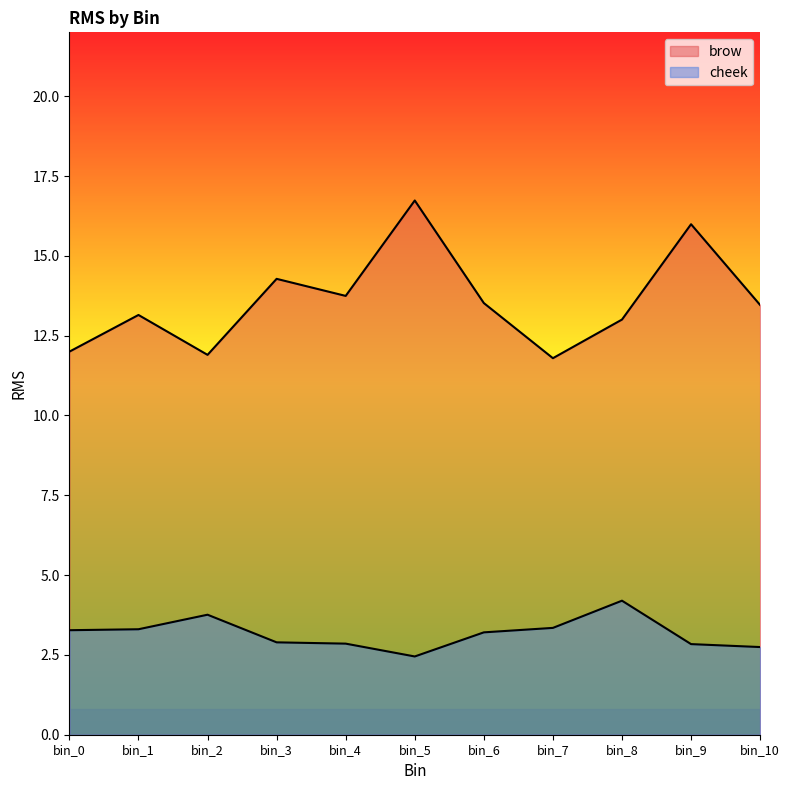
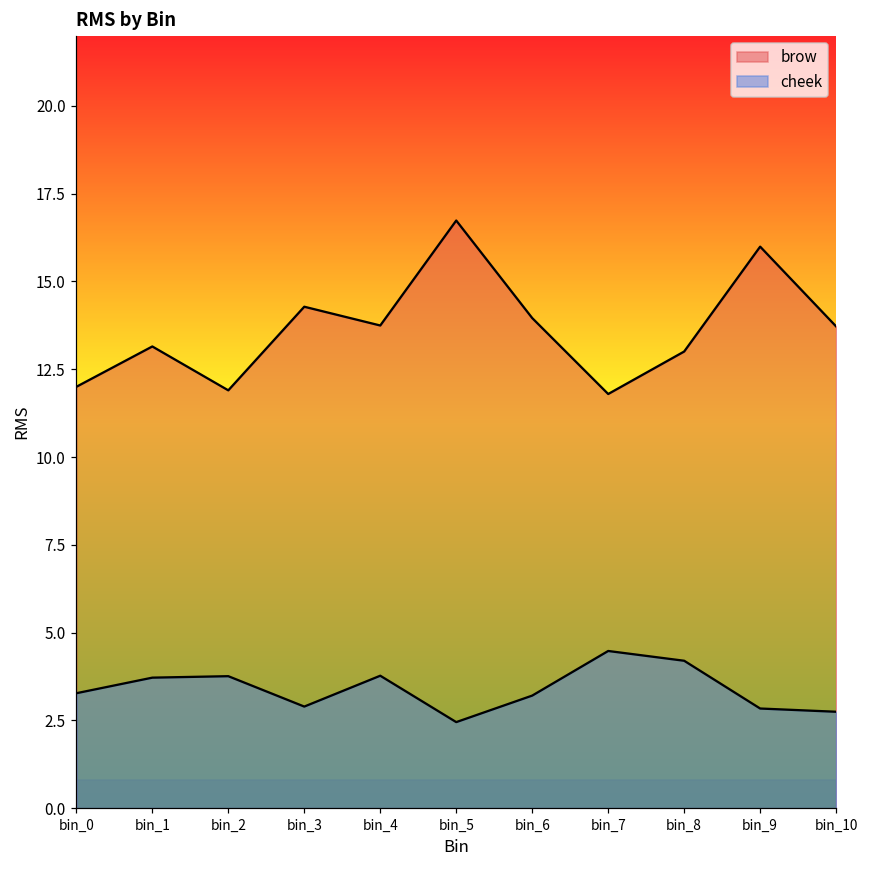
  {
    "brow": {
      "bin_0": 12.0,
      "bin_1": 13.1,
      "bin_2": 11.9,
      "bin_3": 14.3,
      "bin_4": 13.7,
      "bin_5": 16.7,
-     "bin_6": 13.5,
+     "bin_6": 14.0,
      "bin_7": 11.8,
      "bin_8": 13.0,
      "bin_9": 16.0,
-     "bin_10": 13.5
+     "bin_10": 13.7
    },
    "cheek": {
      "bin_0": 3.3,
-     "bin_1": 3.3,
+     "bin_1": 3.7,
      "bin_2": 3.8,
      "bin_3": 2.9,
-     "bin_4": 2.9,
+     "bin_4": 3.8,
      "bin_5": 2.5,
      "bin_6": 3.2,
-     "bin_7": 3.3,
+     "bin_7": 4.5,
      "bin_8": 4.2,
      "bin_9": 2.8,
      "bin_10": 2.7
    }
  }
